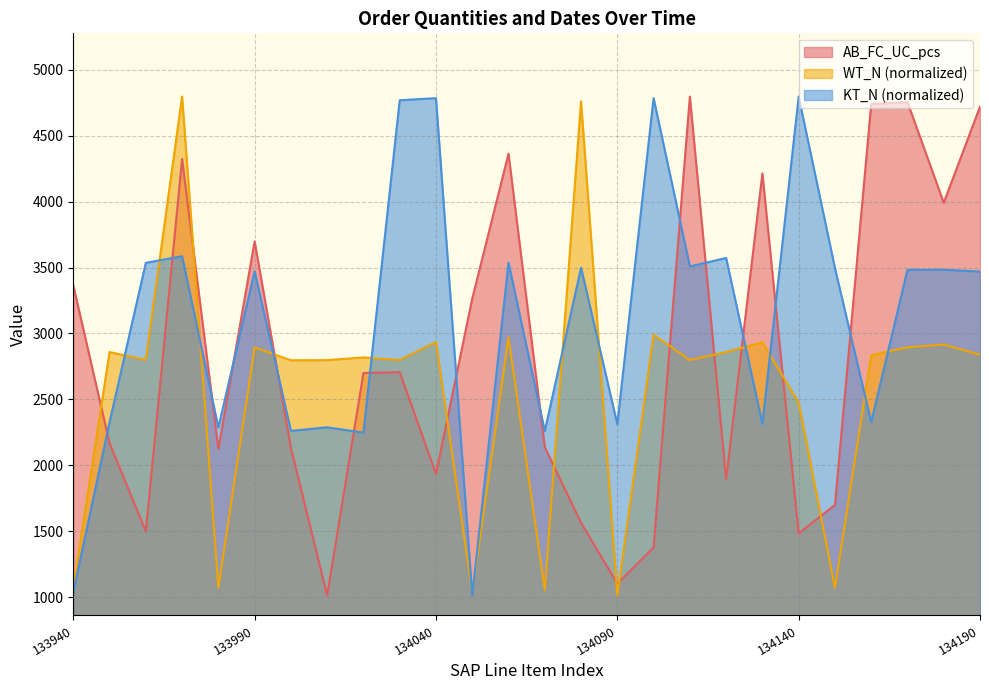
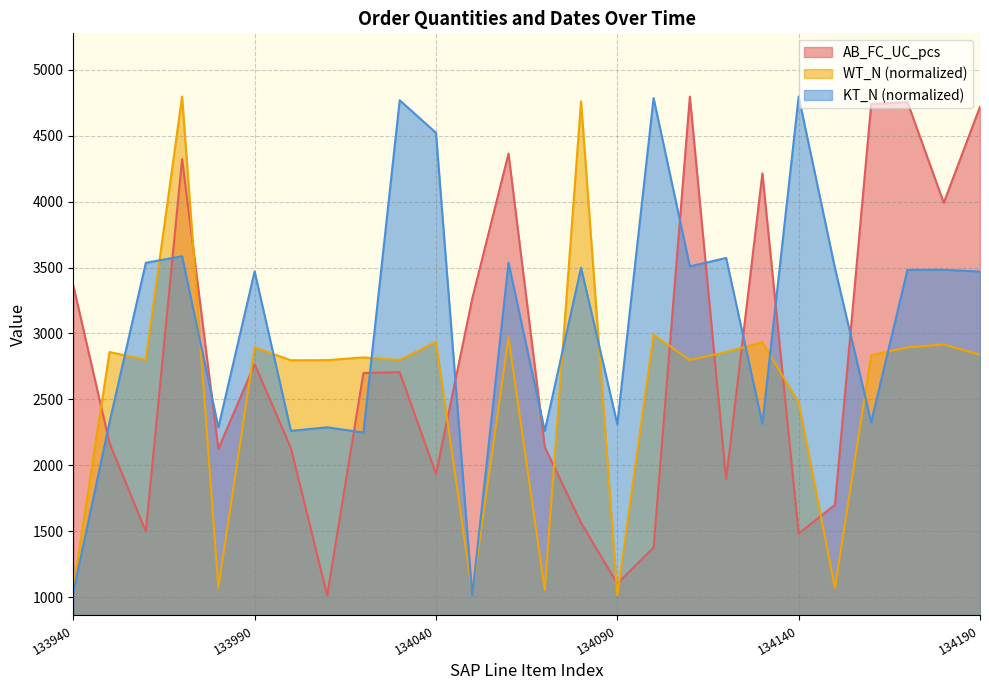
  {
    "AB_FC_UC_pcs": {
      "133940": 3360,
-     "133990": 3700,
+     "133990": 2770,
      "134040": 1930,
      "134090": 1100,
      "134140": 1480,
      "134190": 4720
    },
    "WT_N (normalized)": {
      "133940": 1070,
      "133990": 2890,
      "134040": 2940,
      "134090": 1010,
      "134140": 2480,
      "134190": 2840
    },
    "KT_N (normalized)": {
      "133940": 1040,
      "133990": 3470,
-     "134040": 4780,
+     "134040": 4520,
      "134090": 2310,
      "134190": 3470
    }
  }
